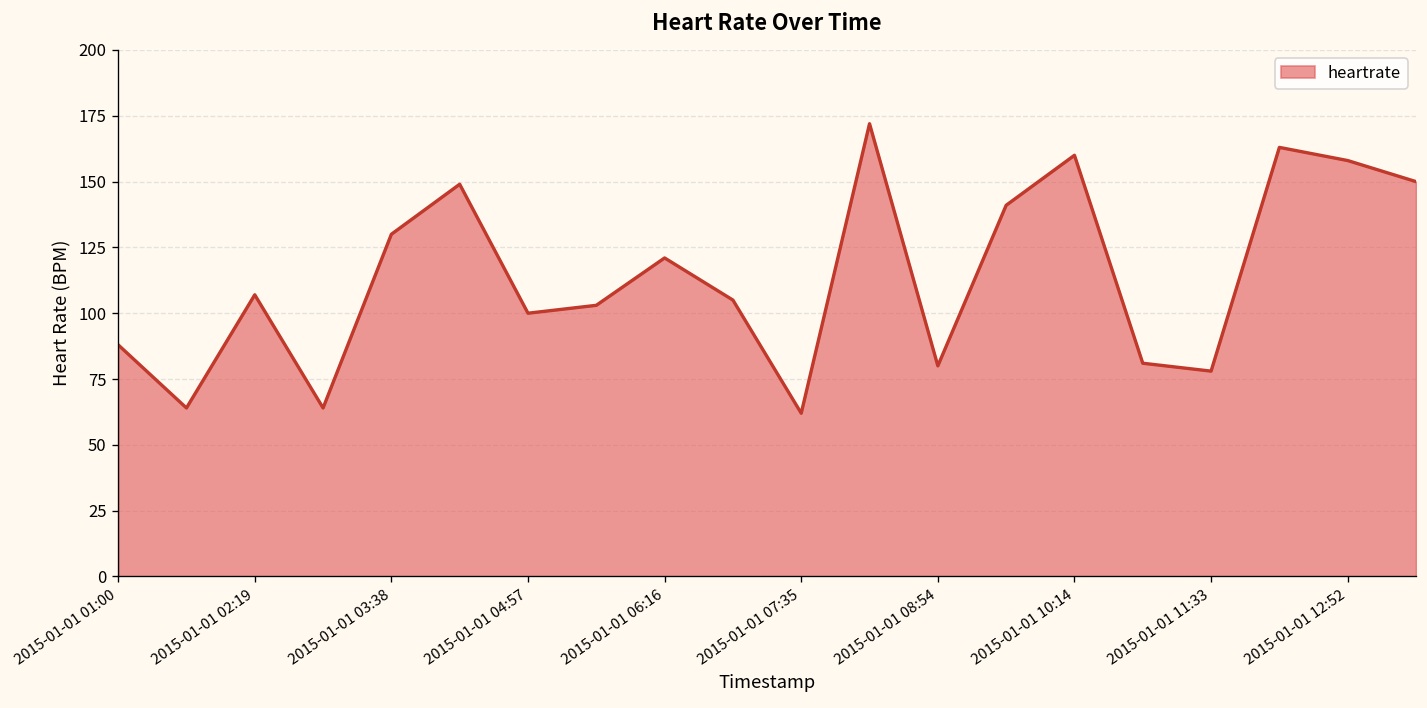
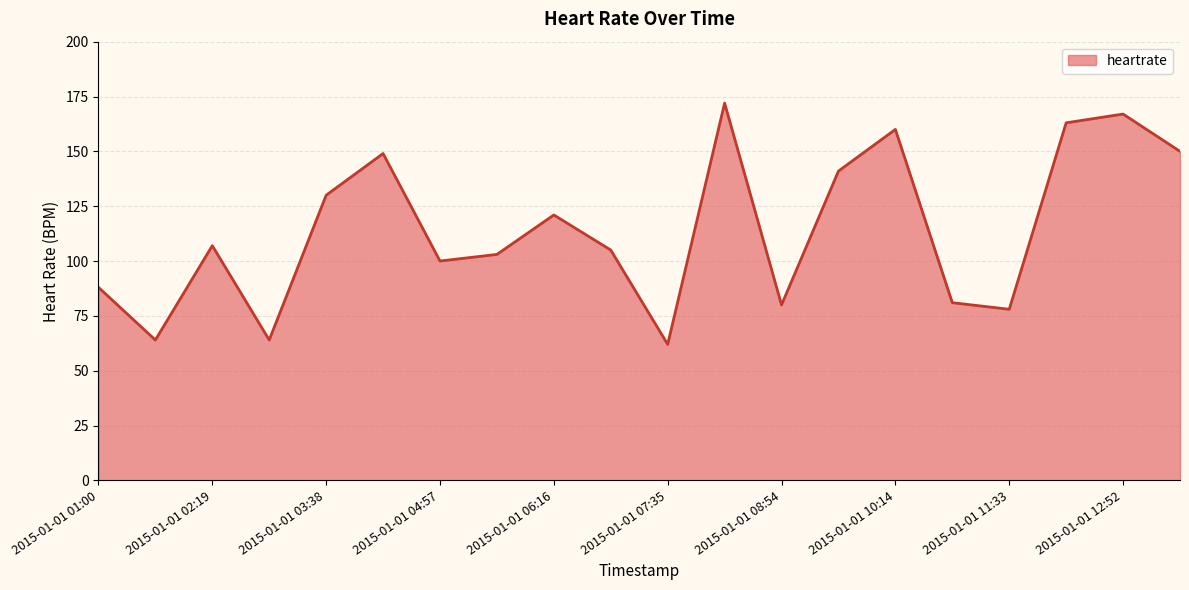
  {
    "2015-01-01 01:00": 88,
    "2015-01-01 02:19": 107,
    "2015-01-01 03:38": 130,
    "2015-01-01 04:57": 100,
    "2015-01-01 06:16": 121,
    "2015-01-01 07:35": 62,
    "2015-01-01 08:54": 80,
    "2015-01-01 10:14": 160,
    "2015-01-01 11:33": 78,
-   "2015-01-01 12:52": 158
+   "2015-01-01 12:52": 167
  }
